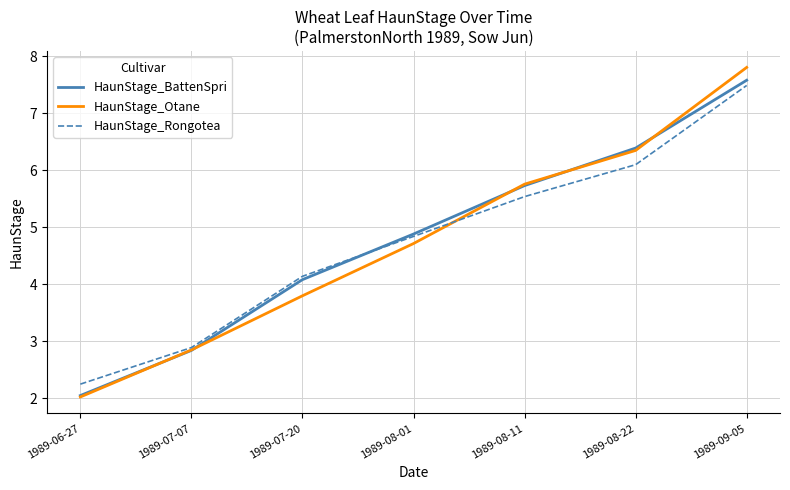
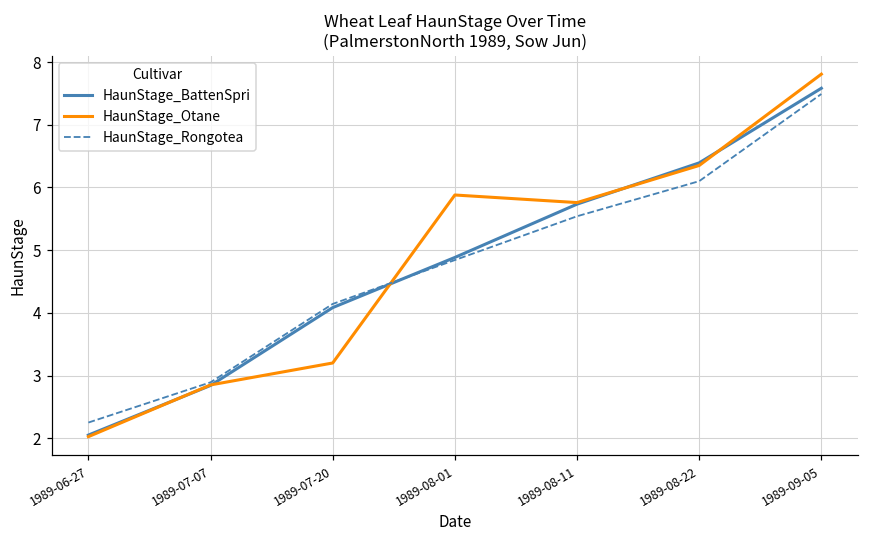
  {
    "HaunStage_Otane": {
-     "1989-07-20": 3.8,
-     "1989-08-01": 4.7,
+     "1989-07-20": 3.2,
+     "1989-08-01": 5.9,
      "1989-09-05": 7.8
    }
  }
